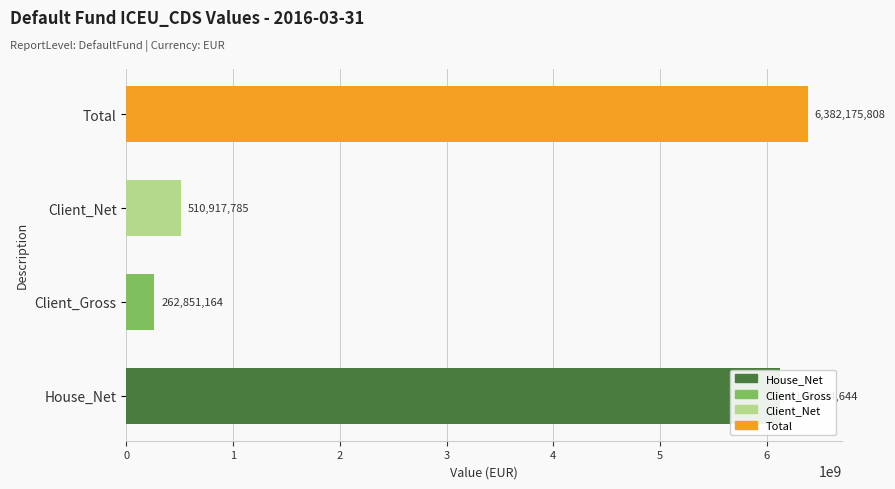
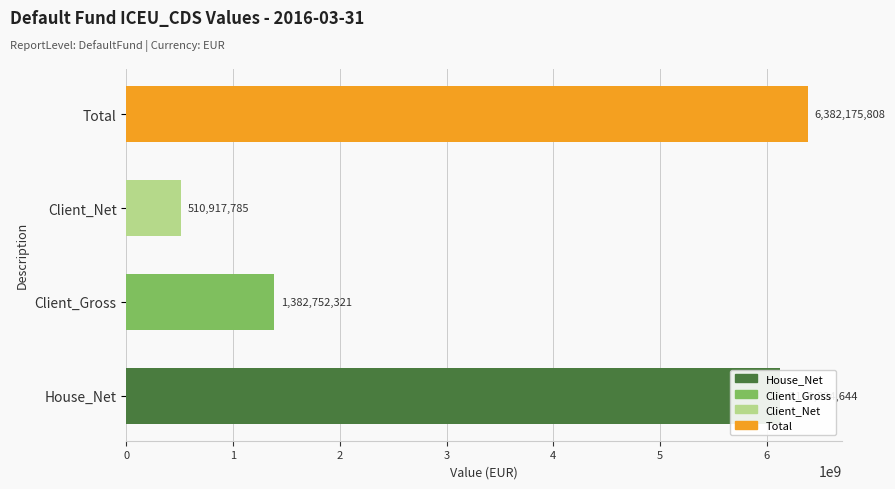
  {
    "Total": "6,382,175,808",
    "Client_Net": "510,917,785",
-   "Client_Gross": "262,851,164"
+   "Client_Gross": "1,382,752,321"
  }
